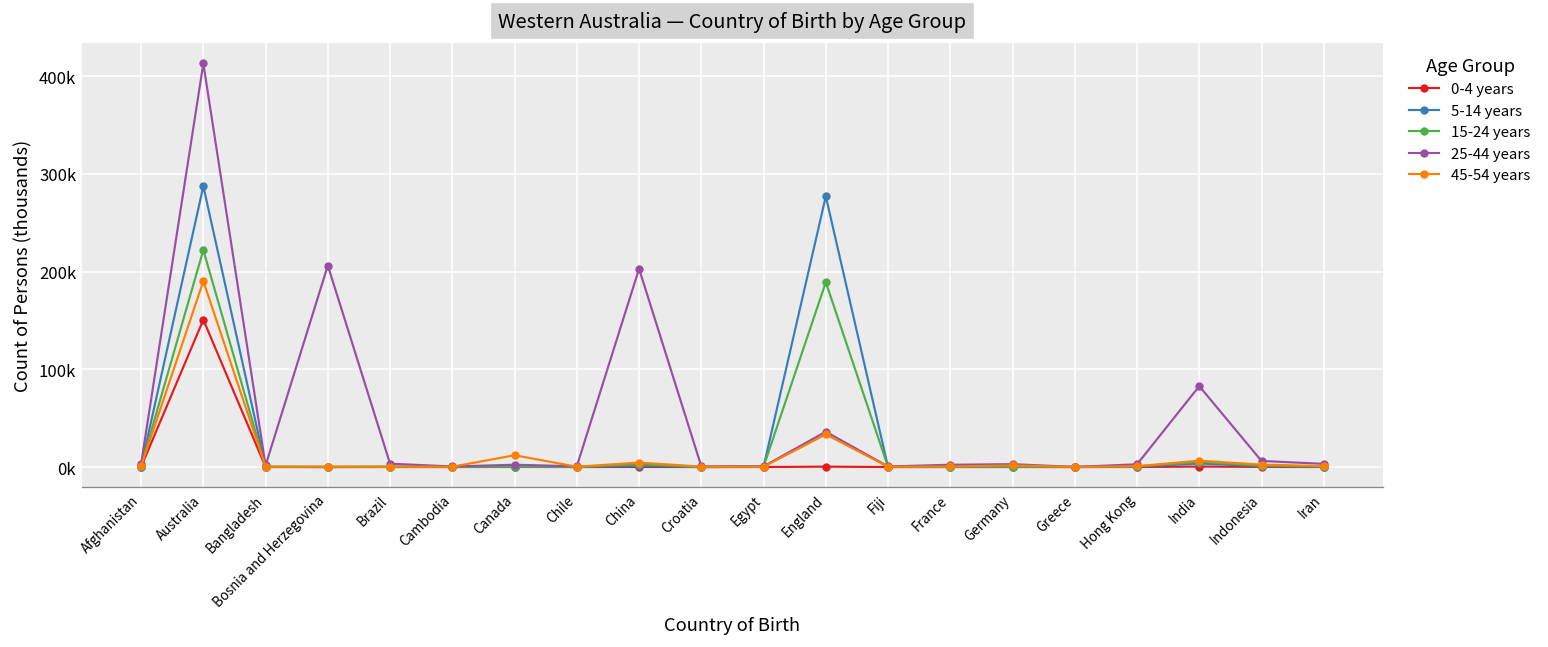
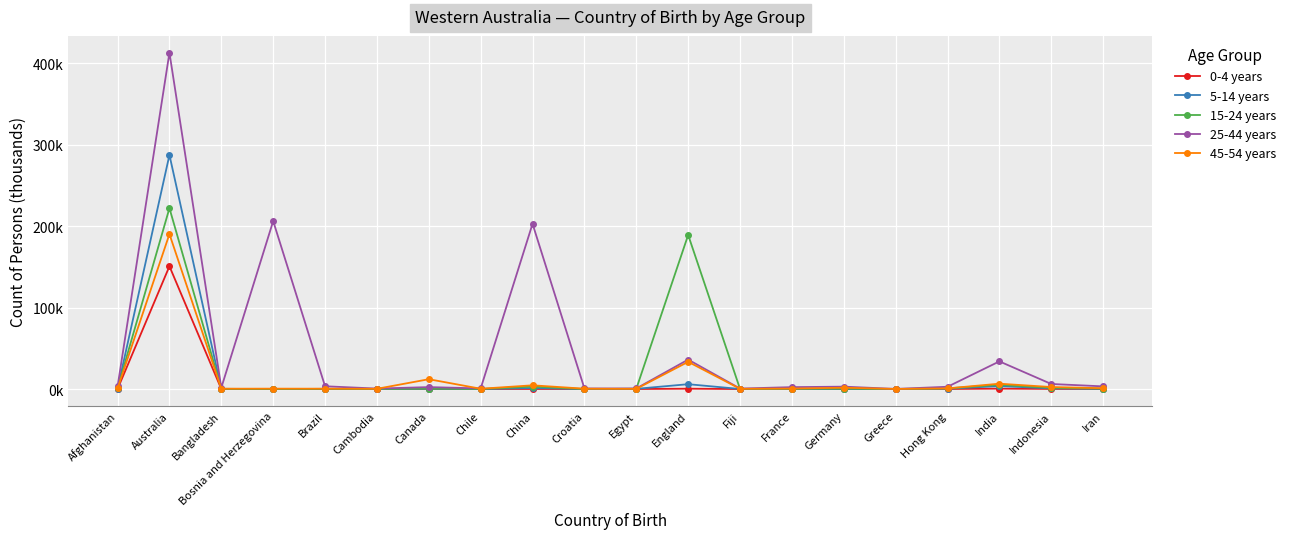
  {
    "0-4 years": {
      "Australia": 150000,
      "England": 0
    },
    "5-14 years": {
      "Australia": 290000,
-     "England": 280000
+     "England": 10000
    },
    "15-24 years": {
      "Australia": 220000,
      "England": 190000
    },
    "25-44 years": {
      "Australia": 410000,
      "Bosnia and Herzegovina": 210000,
      "China": 200000,
-     "India": 80000,
+     "India": 30000,
      "Indonesia": 10000
    },
    "45-54 years": {
      "Australia": 190000,
      "Canada": 10000
    }
  }
